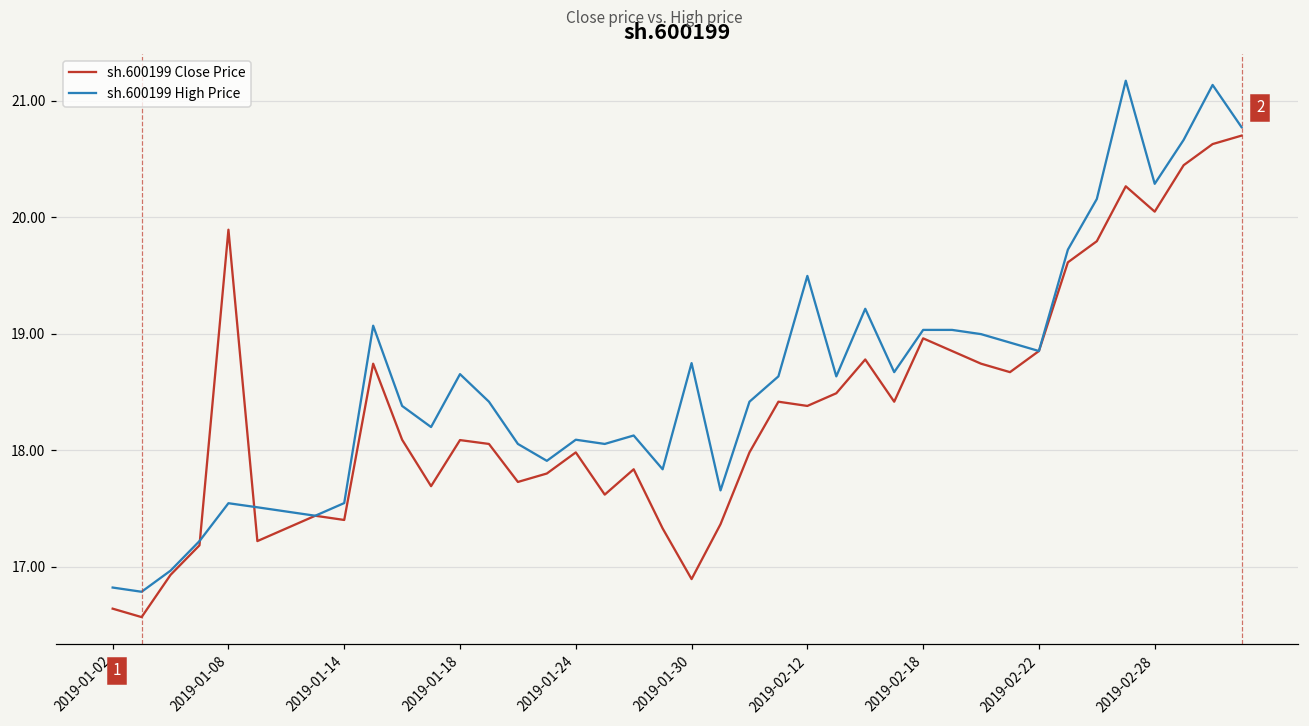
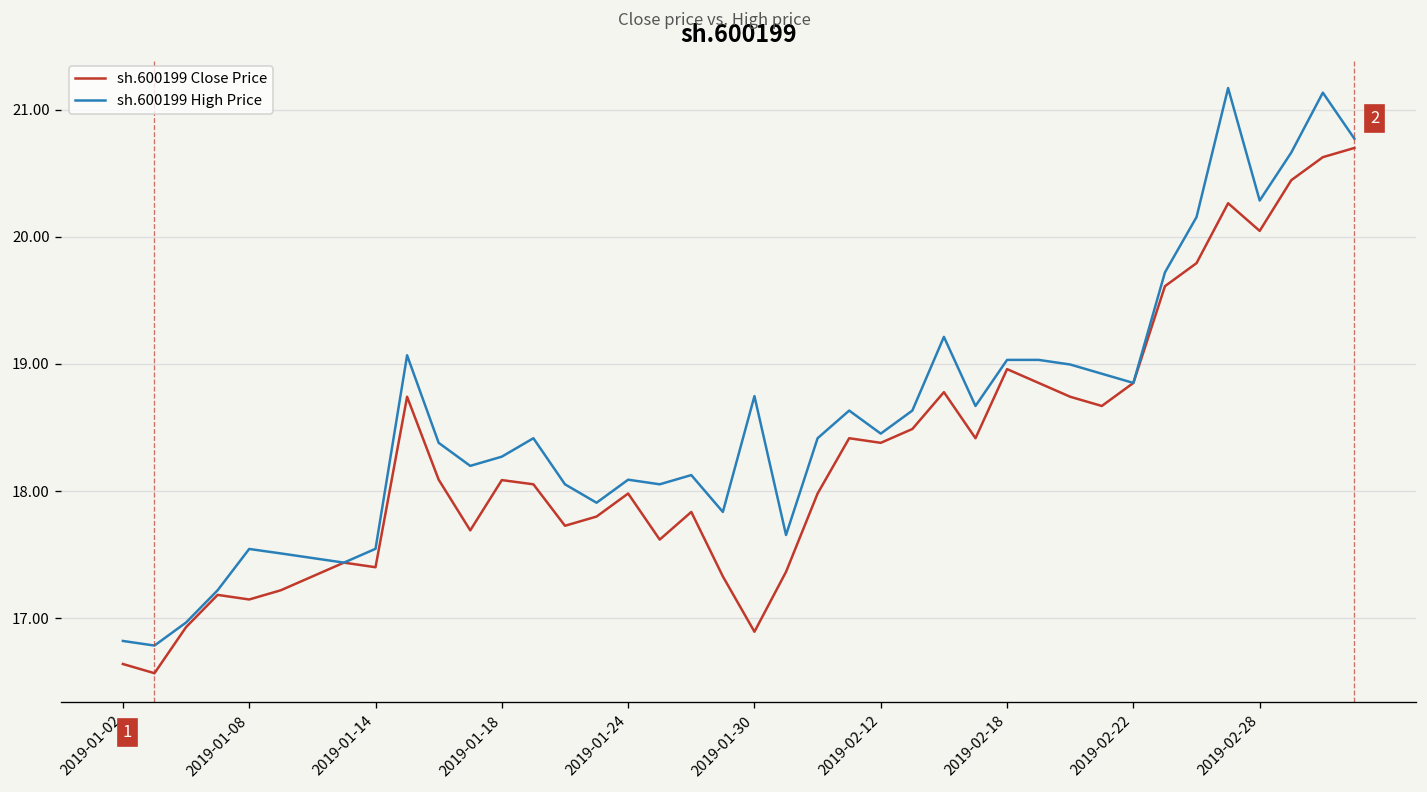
  {
    "sh.600199 Close Price": {
      "2019-01-02": 16.64,
-     "2019-01-08": 19.89,
+     "2019-01-08": 17.15,
      "2019-01-14": 17.40,
      "2019-01-18": 18.09,
      "2019-01-24": 17.98,
      "2019-01-30": 16.89,
      "2019-02-12": 18.38,
      "2019-02-18": 18.96,
      "2019-02-28": 20.05
    },
    "sh.600199 High Price": {
      "2019-01-02": 16.82,
      "2019-01-08": 17.54,
      "2019-01-14": 17.55,
-     "2019-01-18": 18.65,
+     "2019-01-18": 18.27,
      "2019-01-24": 18.09,
      "2019-01-30": 18.75,
-     "2019-02-12": 19.50,
+     "2019-02-12": 18.45,
      "2019-02-18": 19.03,
      "2019-02-28": 20.29
    }
  }
